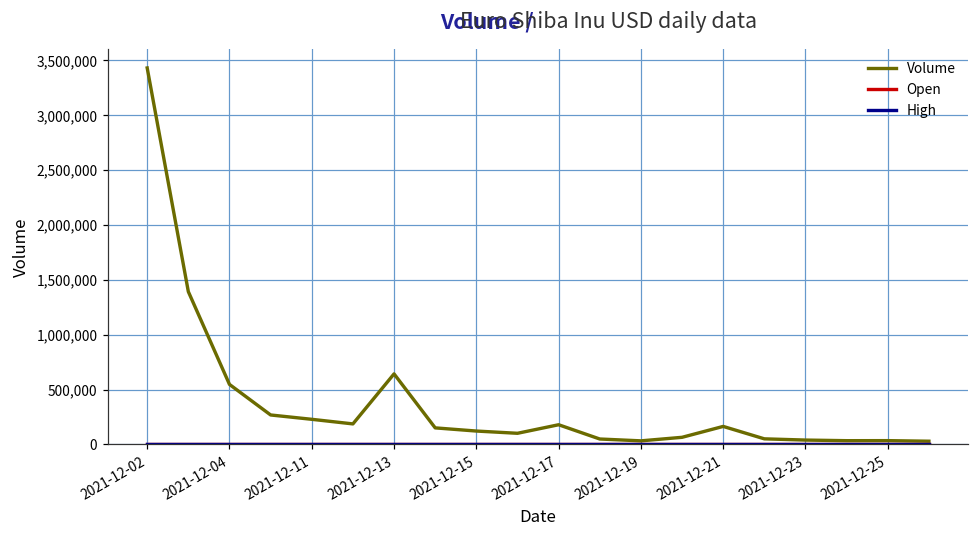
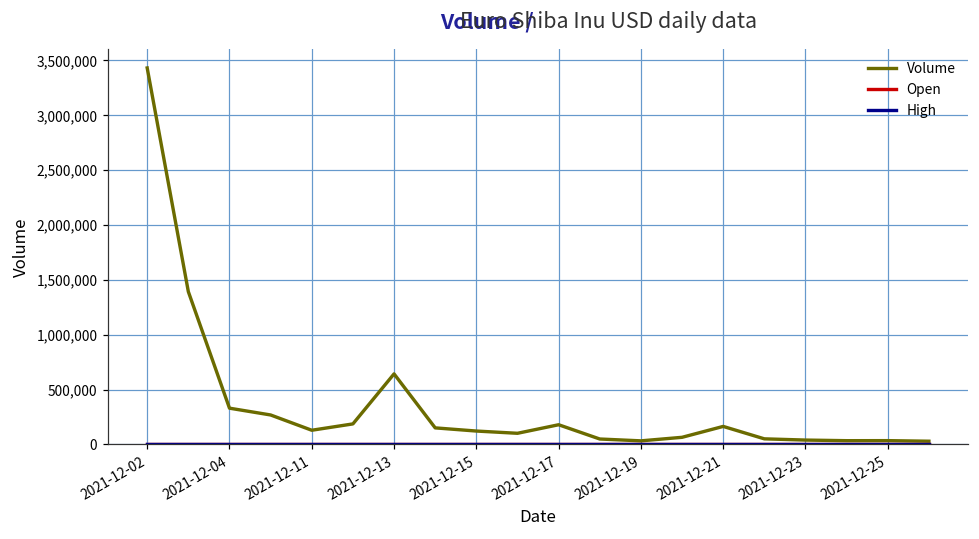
  {
    "Volume": {
      "2021-12-02": "3,400,000",
-     "2021-12-04": "500,000",
-     "2021-12-11": "200,000",
+     "2021-12-04": "300,000",
+     "2021-12-11": "100,000",
      "2021-12-13": "600,000",
      "2021-12-15": "100,000",
      "2021-12-17": "200,000",
      "2021-12-19": "0",
      "2021-12-21": "200,000",
      "2021-12-23": "0",
      "2021-12-25": "0"
    },
    "High": {
      "2021-12-02": "0",
      "2021-12-04": "0",
      "2021-12-11": "0",
      "2021-12-13": "0",
      "2021-12-15": "0",
      "2021-12-17": "0",
      "2021-12-19": "0",
      "2021-12-21": "0",
      "2021-12-23": "0",
      "2021-12-25": "0"
    }
  }
